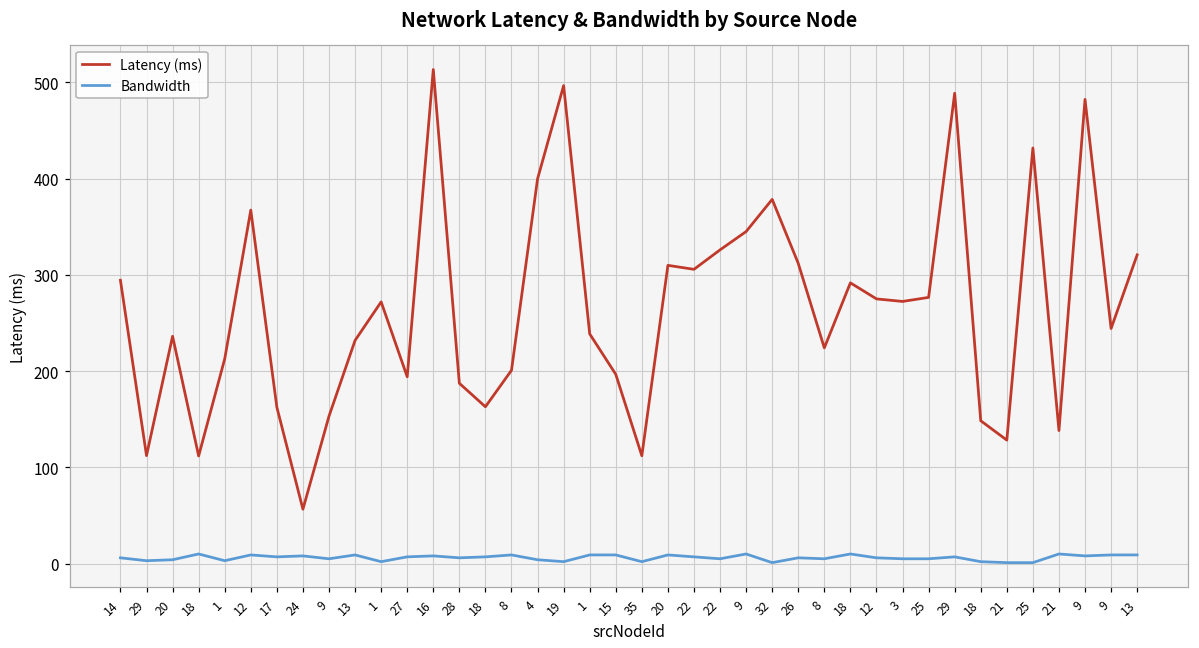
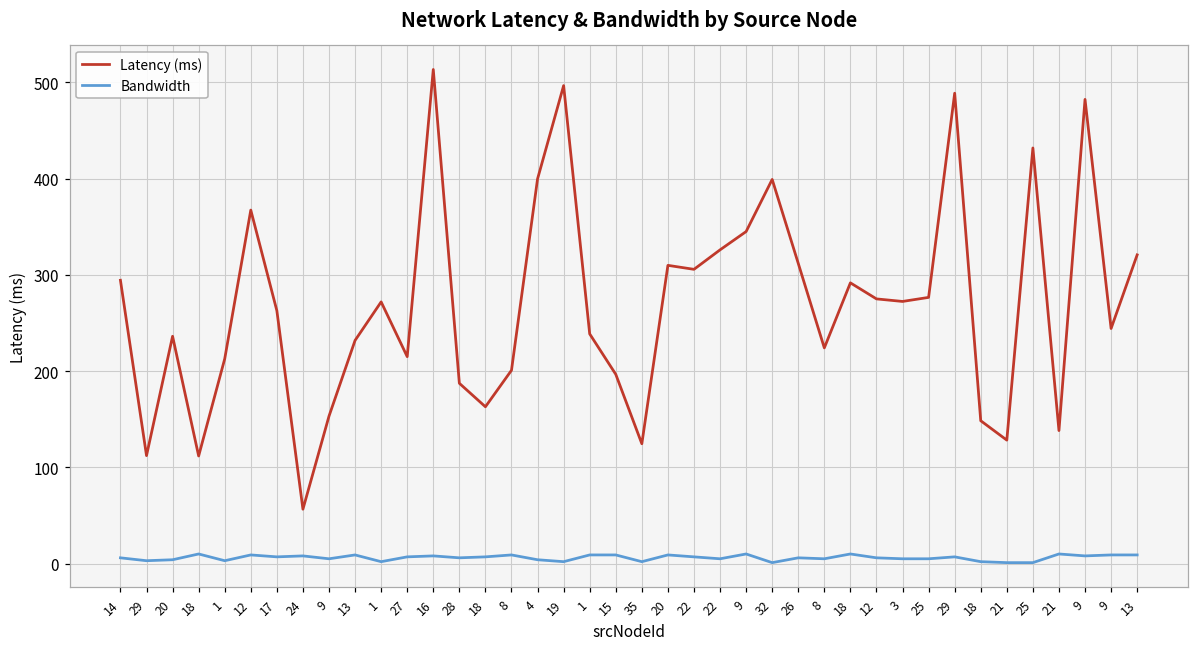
  {
    "Latency (ms)": {
      "14": 290,
-     "17": 160,
+     "17": 260,
      "24": 60,
-     "27": 190,
+     "27": 210,
      "16": 510,
      "28": 190,
      "4": 400,
      "19": 500,
      "15": 200,
-     "35": 110,
-     "32": 380,
+     "35": 120,
+     "32": 400,
      "26": 310,
      "3": 270
    },
    "Bandwidth": {
      "14": 10,
      "17": 10,
      "24": 10,
      "27": 10,
      "16": 10,
      "28": 10,
      "4": 0,
      "19": 0,
      "15": 10,
      "35": 0,
      "32": 0,
      "26": 10,
      "3": 10
    }
  }
